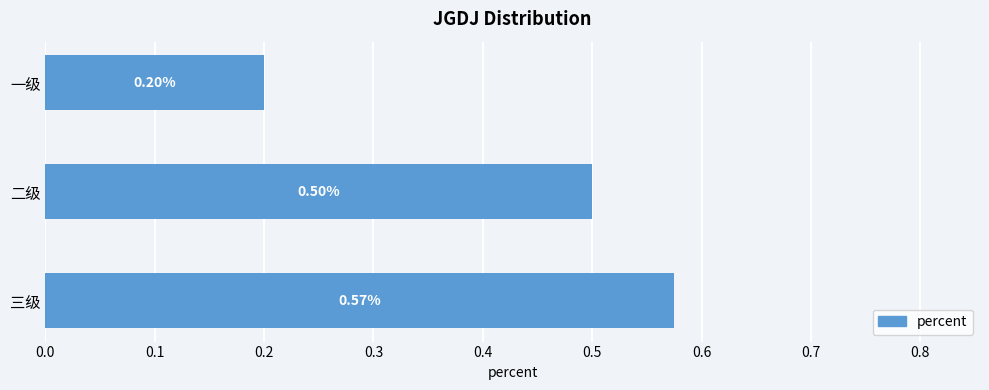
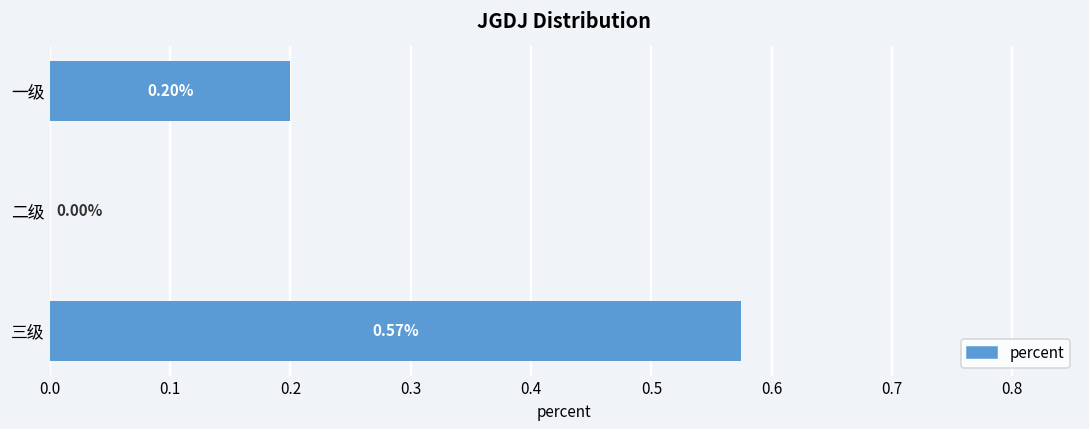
  {
    "一级": "0.20%",
-   "二级": "0.50%",
+   "二级": "0.00%",
    "三级": "0.57%"
  }
